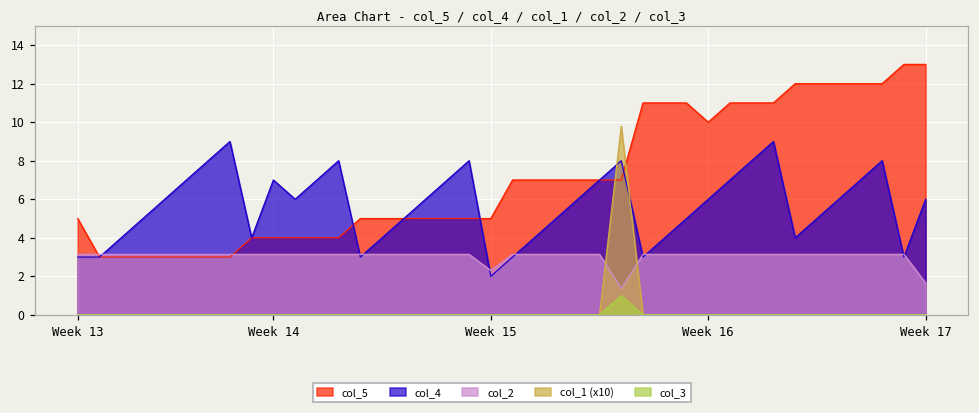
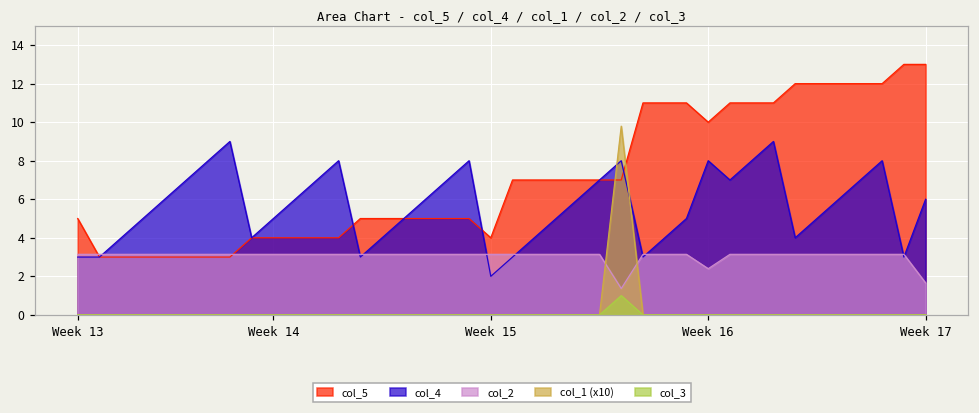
  {
    "col_5": {
      "Week 13": 5,
      "Week 14": 4,
-     "Week 15": 5,
+     "Week 15": 4,
      "Week 16": 10,
      "Week 17": 13
    },
    "col_4": {
-     "Week 14": 7,
+     "Week 14": 5,
      "Week 15": 2,
-     "Week 16": 6,
+     "Week 16": 8,
      "Week 17": 6
    },
    "col_2": {
      "Week 14": 3.1,
-     "Week 15": 2.3,
-     "Week 16": 3.1,
+     "Week 15": 3.1,
+     "Week 16": 2.4,
      "Week 17": 1.7
    }
  }
